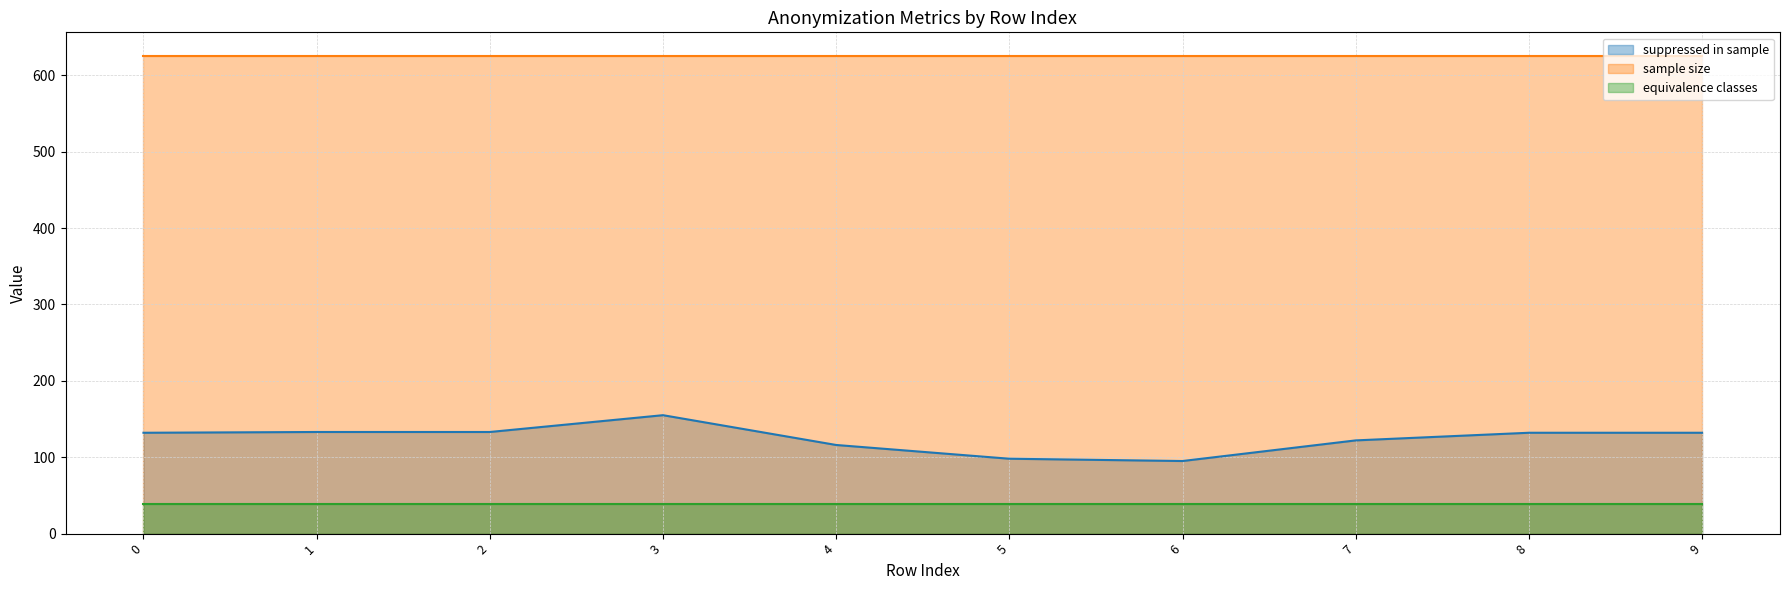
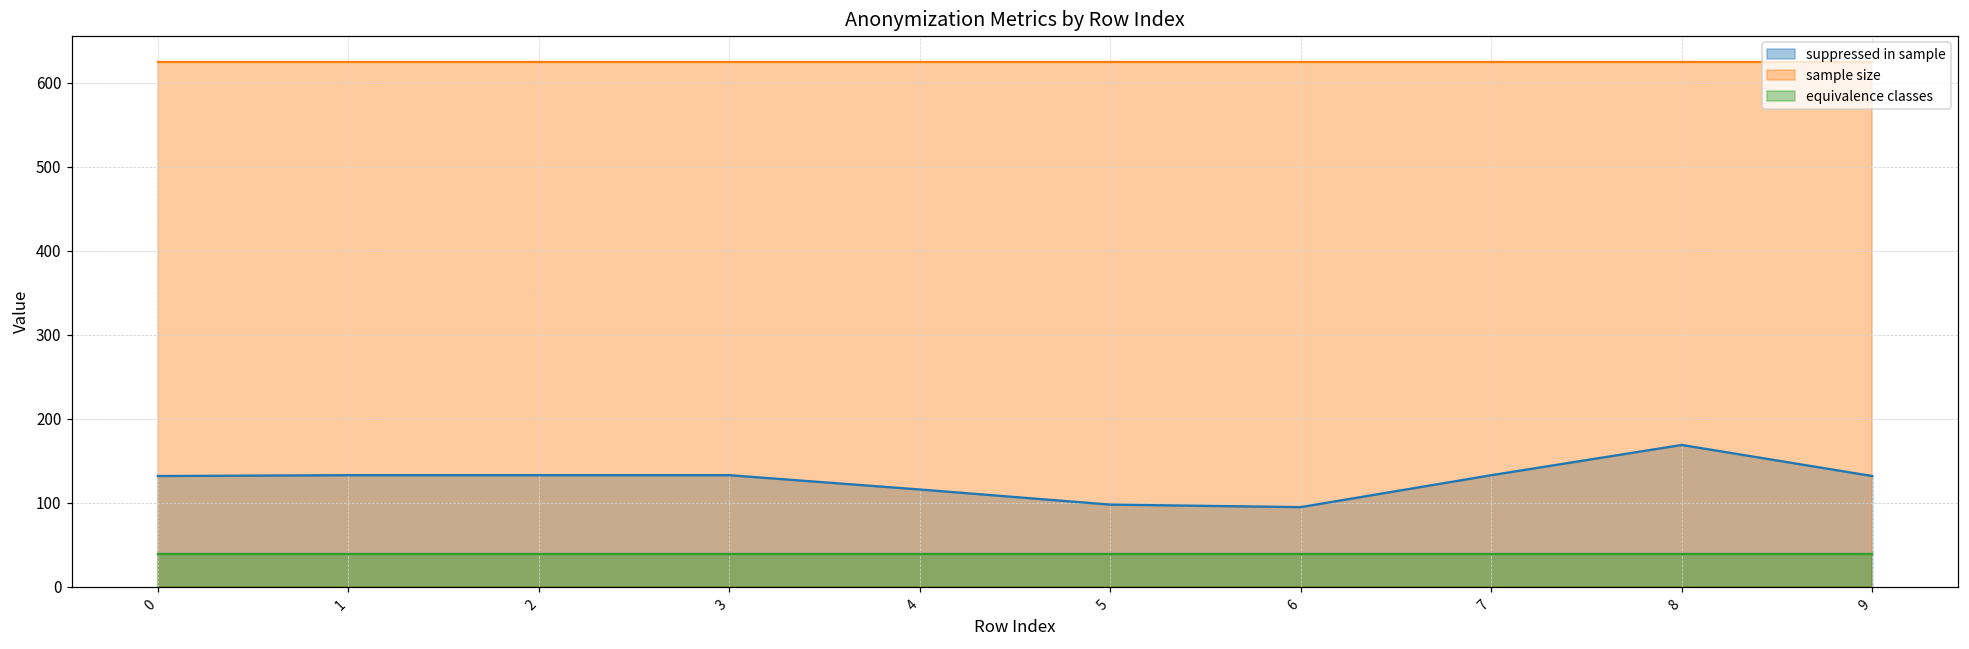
  {
    "suppressed in sample": {
      "0": 130,
      "1": 130,
      "2": 130,
-     "3": 160,
+     "3": 130,
      "4": 120,
      "5": 100,
      "6": 100,
-     "7": 120,
-     "8": 130,
+     "7": 130,
+     "8": 170,
      "9": 130
    },
    "sample size": {
      "0": 630,
      "1": 630,
      "2": 630,
      "3": 630,
      "4": 630,
      "5": 630,
      "6": 630,
      "7": 630,
      "8": 630
    },
    "equivalence classes": {
      "0": 40,
      "1": 40,
      "2": 40,
      "3": 40,
      "4": 40,
      "5": 40,
      "6": 40,
      "7": 40,
      "8": 40,
      "9": 40
    }
  }
